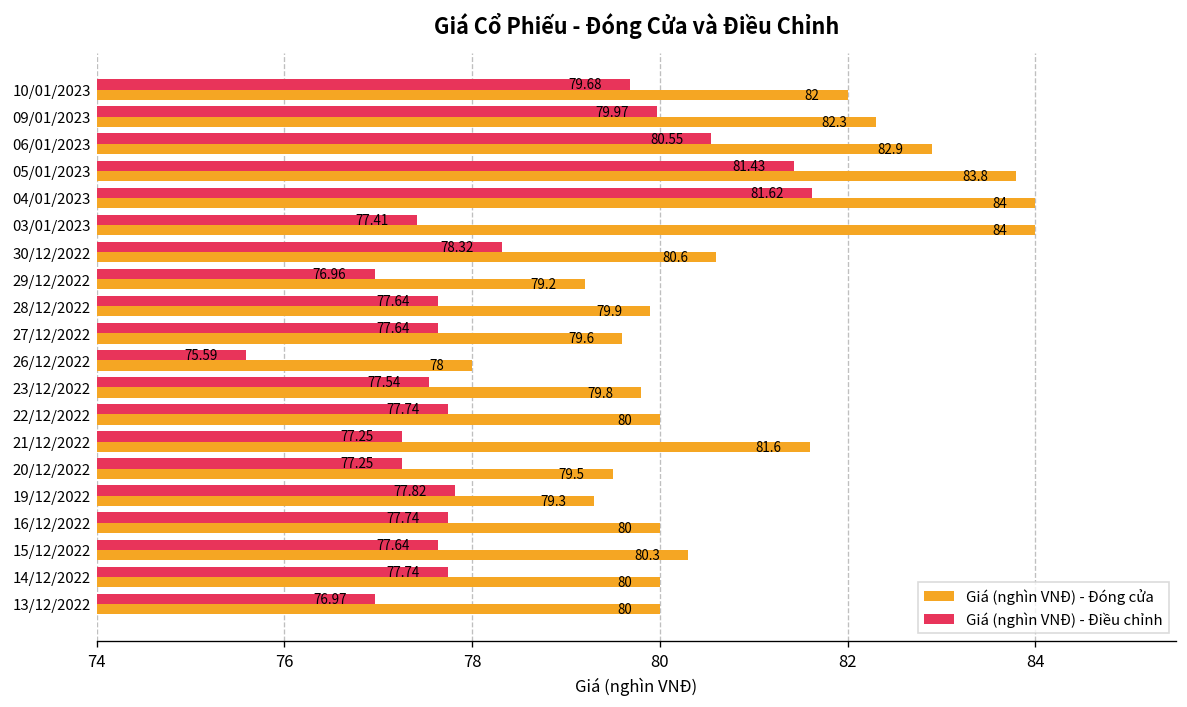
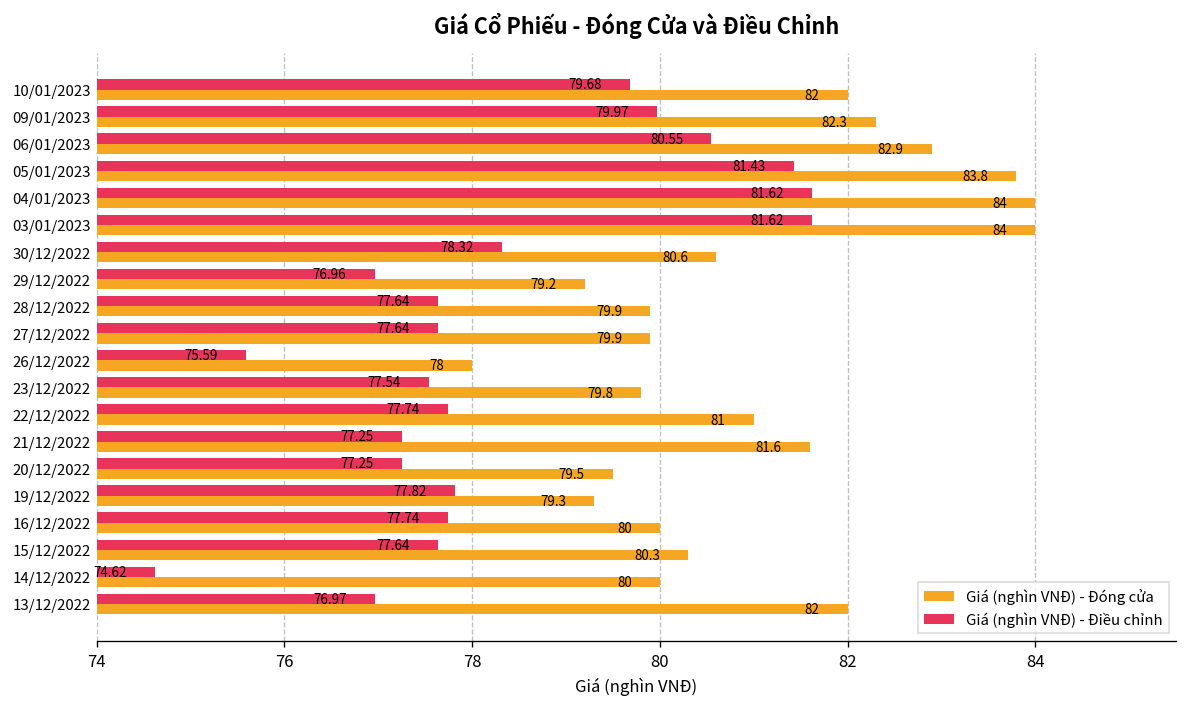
  {
    "Giá (nghìn VNĐ) - Đóng cửa": {
      "10/01/2023": 82,
      "09/01/2023": 82.3,
      "06/01/2023": 82.9,
      "05/01/2023": 83.8,
      "04/01/2023": 84,
      "03/01/2023": 84,
      "30/12/2022": 80.6,
      "29/12/2022": 79.2,
      "28/12/2022": 79.9,
-     "27/12/2022": 79.6,
+     "27/12/2022": 79.9,
      "26/12/2022": 78,
      "23/12/2022": 79.8,
-     "22/12/2022": 80,
+     "22/12/2022": 81,
      "21/12/2022": 81.6,
      "20/12/2022": 79.5,
      "19/12/2022": 79.3,
      "16/12/2022": 80,
      "15/12/2022": 80.3,
      "14/12/2022": 80,
-     "13/12/2022": 80
+     "13/12/2022": 82
    },
    "Giá (nghìn VNĐ) - Điều chỉnh": {
      "10/01/2023": 79.68,
      "09/01/2023": 79.97,
      "06/01/2023": 80.55,
      "05/01/2023": 81.43,
      "04/01/2023": 81.62,
-     "03/01/2023": 77.41,
+     "03/01/2023": 81.62,
      "30/12/2022": 78.32,
      "29/12/2022": 76.96,
      "28/12/2022": 77.64,
      "27/12/2022": 77.64,
      "26/12/2022": 75.59,
      "23/12/2022": 77.54,
      "22/12/2022": 77.74,
      "21/12/2022": 77.25,
      "20/12/2022": 77.25,
      "19/12/2022": 77.82,
      "16/12/2022": 77.74,
      "15/12/2022": 77.64,
-     "14/12/2022": 77.74,
+     "14/12/2022": 74.62,
      "13/12/2022": 76.97
    }
  }
